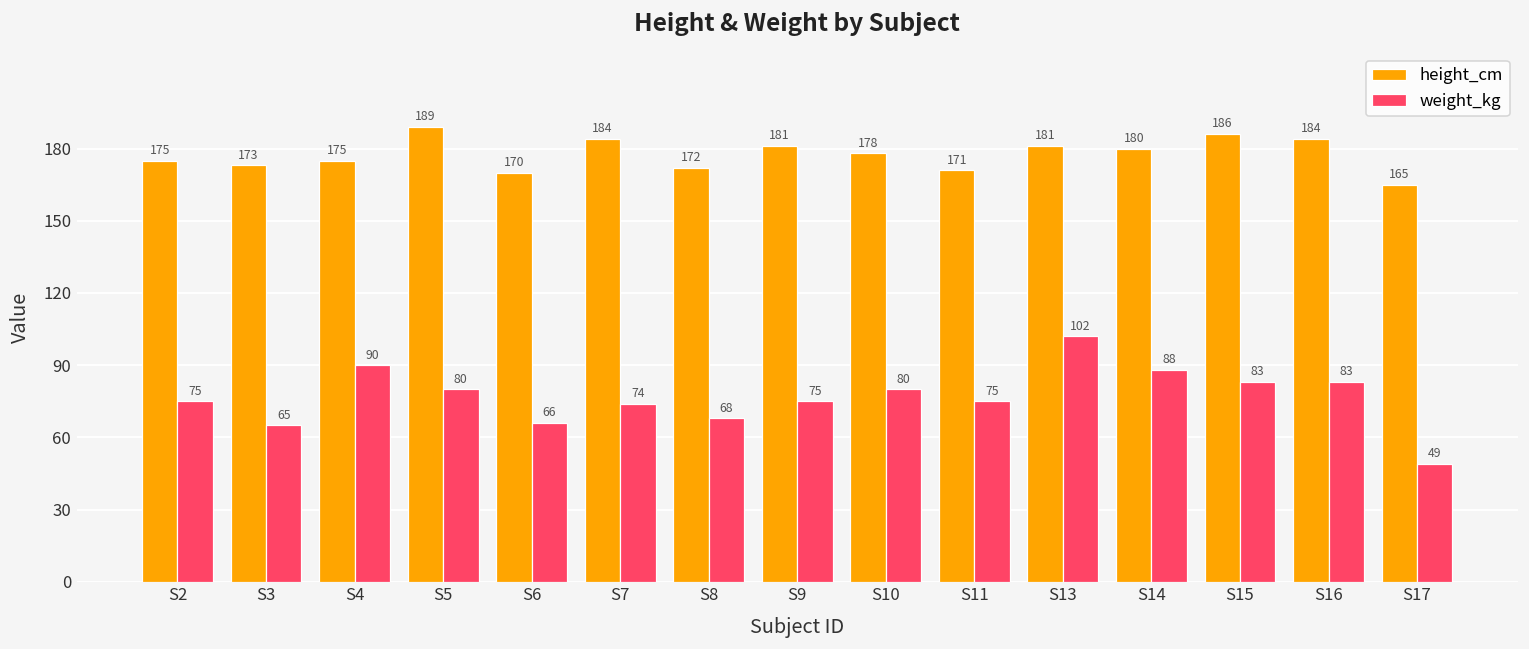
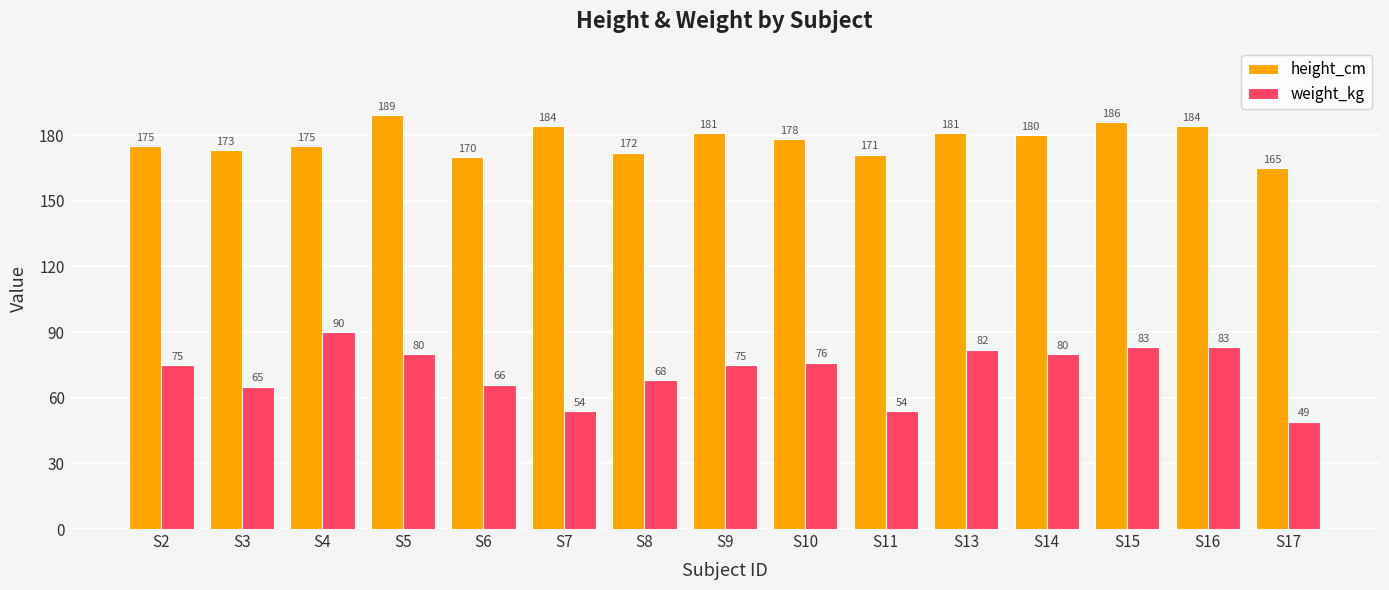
  {
    "height_cm": {
      "S2": 175,
      "S3": 173,
      "S4": 175,
      "S5": 189,
      "S6": 170,
      "S7": 184,
      "S8": 172,
      "S9": 181,
      "S10": 178,
      "S11": 171,
      "S13": 181,
      "S14": 180,
      "S15": 186,
      "S16": 184,
      "S17": 165
    },
    "weight_kg": {
      "S2": 75,
      "S3": 65,
      "S4": 90,
      "S5": 80,
      "S6": 66,
-     "S7": 74,
+     "S7": 54,
      "S8": 68,
      "S9": 75,
-     "S10": 80,
-     "S11": 75,
-     "S13": 102,
-     "S14": 88,
+     "S10": 76,
+     "S11": 54,
+     "S13": 82,
+     "S14": 80,
      "S15": 83,
      "S16": 83,
      "S17": 49
    }
  }
